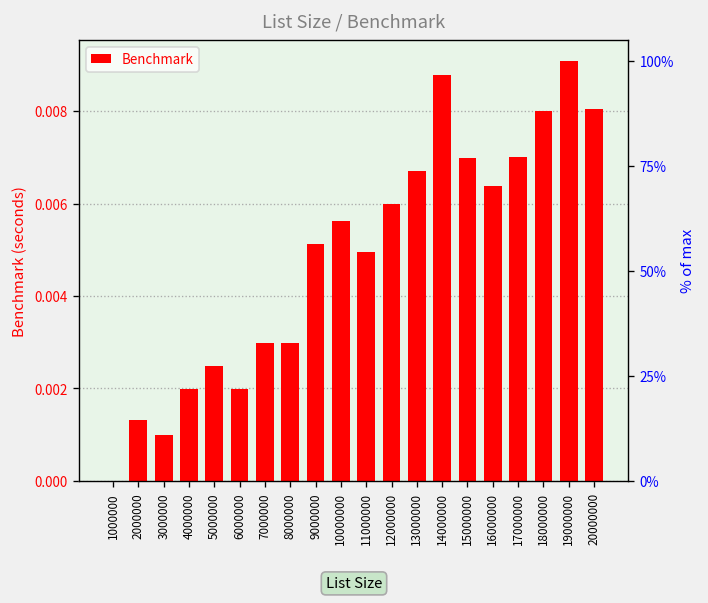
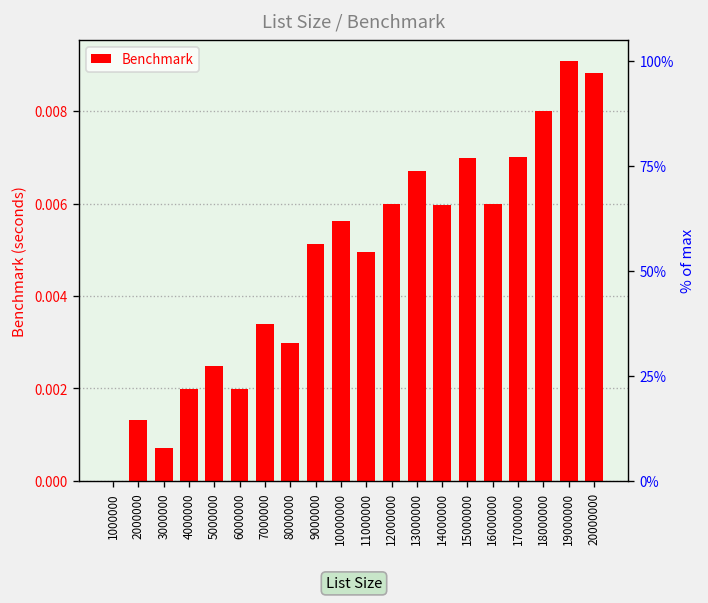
  {
    "1000000": 0.0000,
    "2000000": 0.0013,
-   "3000000": 0.0010,
+   "3000000": 0.0007,
    "4000000": 0.0020,
    "5000000": 0.0025,
    "6000000": 0.0020,
-   "7000000": 0.0030,
+   "7000000": 0.0034,
    "8000000": 0.0030,
    "9000000": 0.0051,
    "10000000": 0.0056,
    "11000000": 0.0050,
    "12000000": 0.0060,
    "13000000": 0.0067,
-   "14000000": 0.0088,
+   "14000000": 0.0060,
    "15000000": 0.0070,
-   "16000000": 0.0064,
+   "16000000": 0.0060,
    "17000000": 0.0070,
    "18000000": 0.0080,
    "19000000": 0.0091,
-   "20000000": 0.0080
+   "20000000": 0.0088
  }
